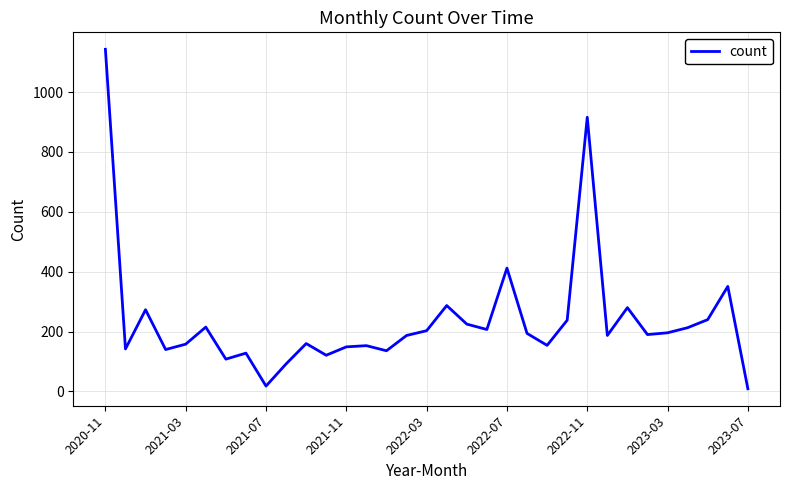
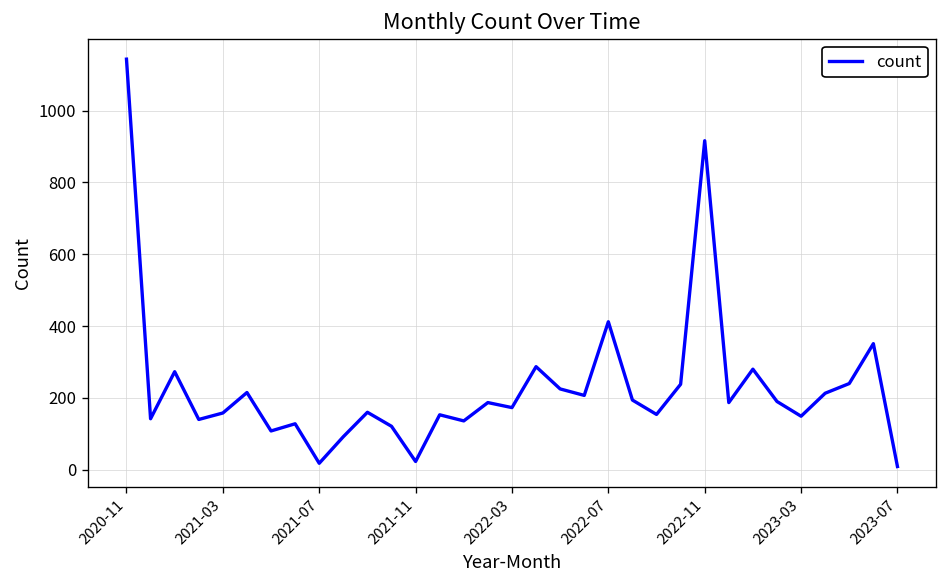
  {
    "2020-11": 1140,
    "2021-03": 160,
    "2021-07": 20,
-   "2021-11": 150,
-   "2022-03": 200,
+   "2021-11": 20,
+   "2022-03": 170,
    "2022-07": 410,
    "2022-11": 920,
-   "2023-03": 200,
+   "2023-03": 150,
    "2023-07": 10
  }
